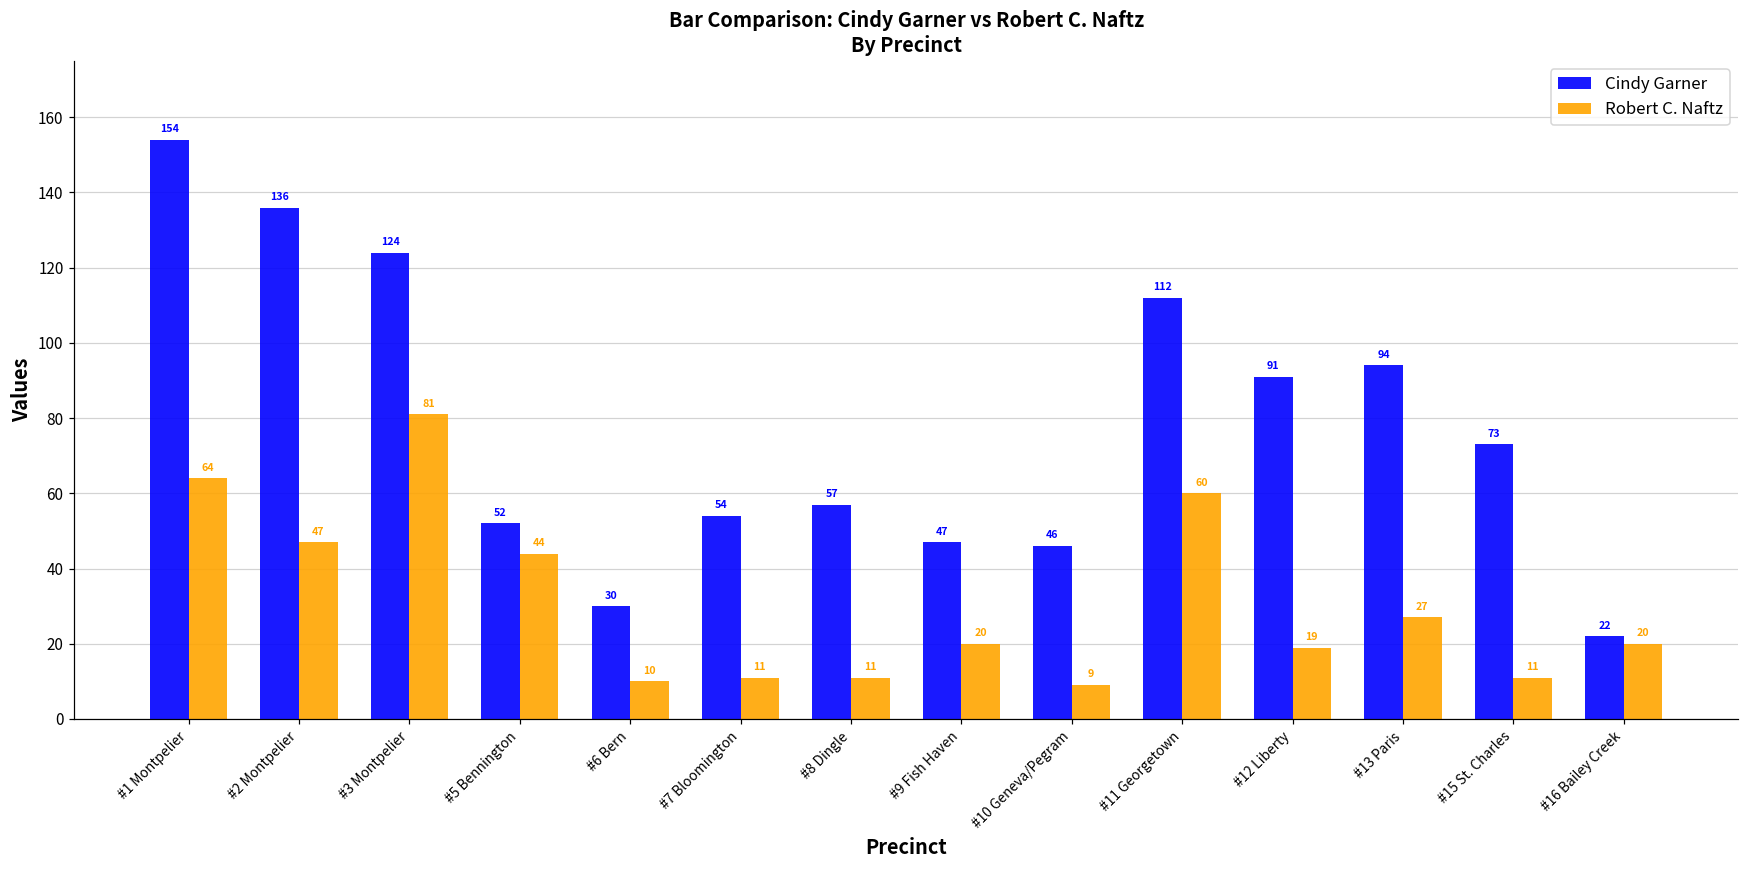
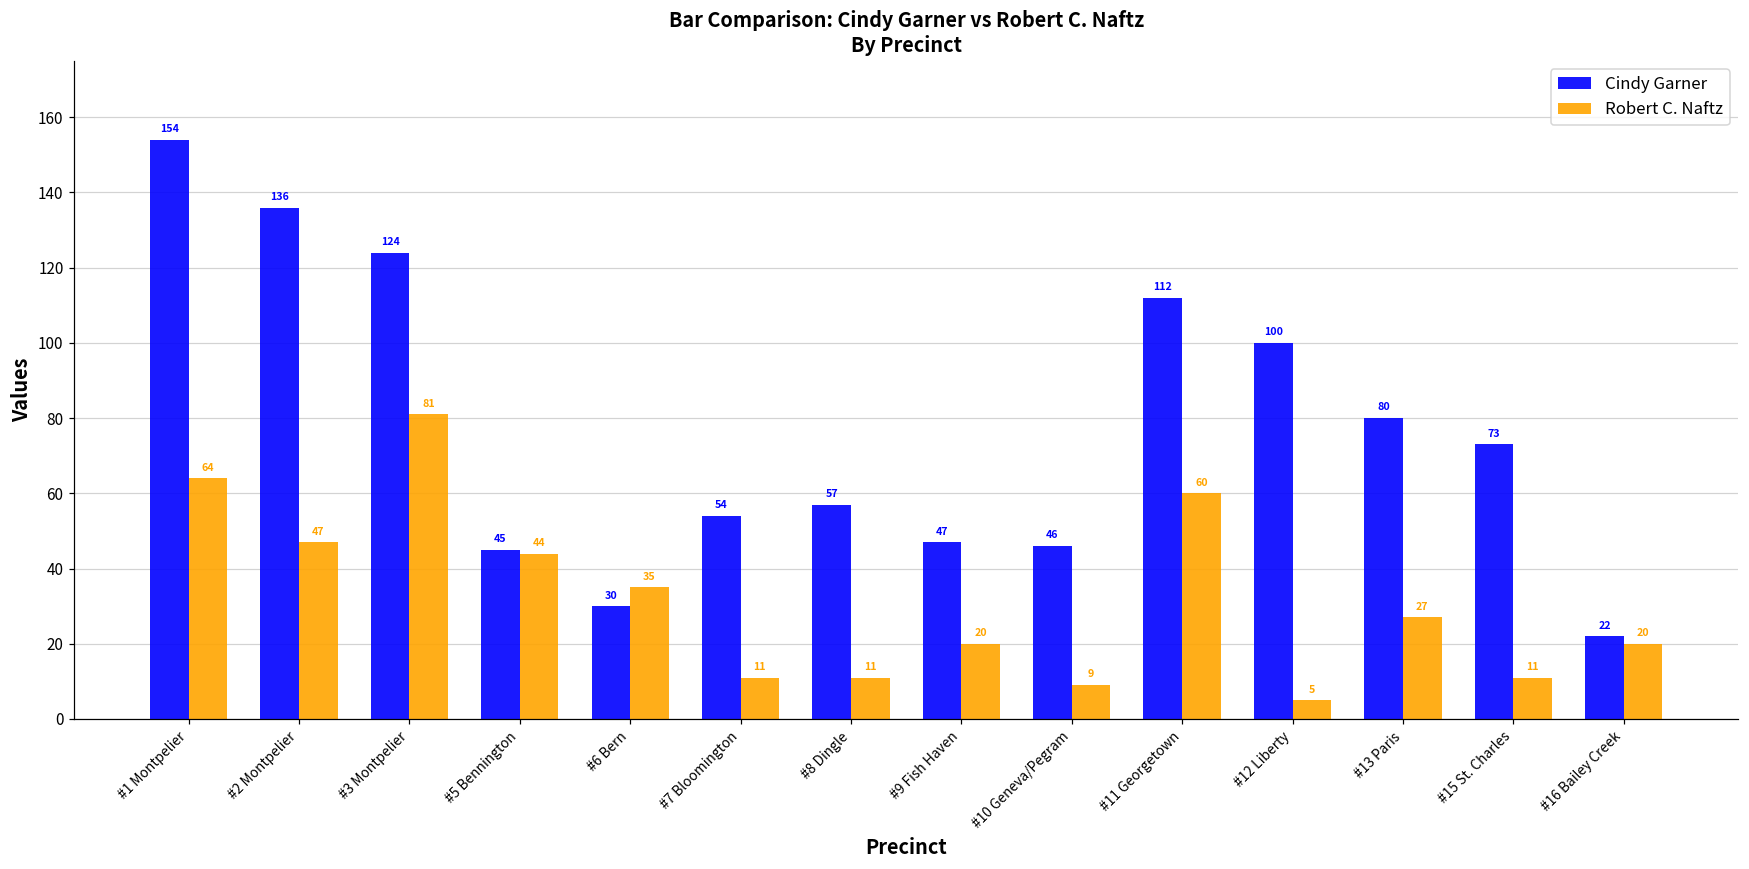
  {
    "Cindy Garner": {
      "#1 Montpelier": 154,
      "#2 Montpelier": 136,
      "#3 Montpelier": 124,
-     "#5 Bennington": 52,
+     "#5 Bennington": 45,
      "#6 Bern": 30,
      "#7 Bloomington": 54,
      "#8 Dingle": 57,
      "#9 Fish Haven": 47,
      "#10 Geneva/Pegram": 46,
      "#11 Georgetown": 112,
-     "#12 Liberty": 91,
-     "#13 Paris": 94,
+     "#12 Liberty": 100,
+     "#13 Paris": 80,
      "#15 St. Charles": 73,
      "#16 Bailey Creek": 22
    },
    "Robert C. Naftz": {
      "#1 Montpelier": 64,
      "#2 Montpelier": 47,
      "#3 Montpelier": 81,
      "#5 Bennington": 44,
-     "#6 Bern": 10,
+     "#6 Bern": 35,
      "#7 Bloomington": 11,
      "#8 Dingle": 11,
      "#9 Fish Haven": 20,
      "#10 Geneva/Pegram": 9,
      "#11 Georgetown": 60,
-     "#12 Liberty": 19,
+     "#12 Liberty": 5,
      "#13 Paris": 27,
      "#15 St. Charles": 11,
      "#16 Bailey Creek": 20
    }
  }
